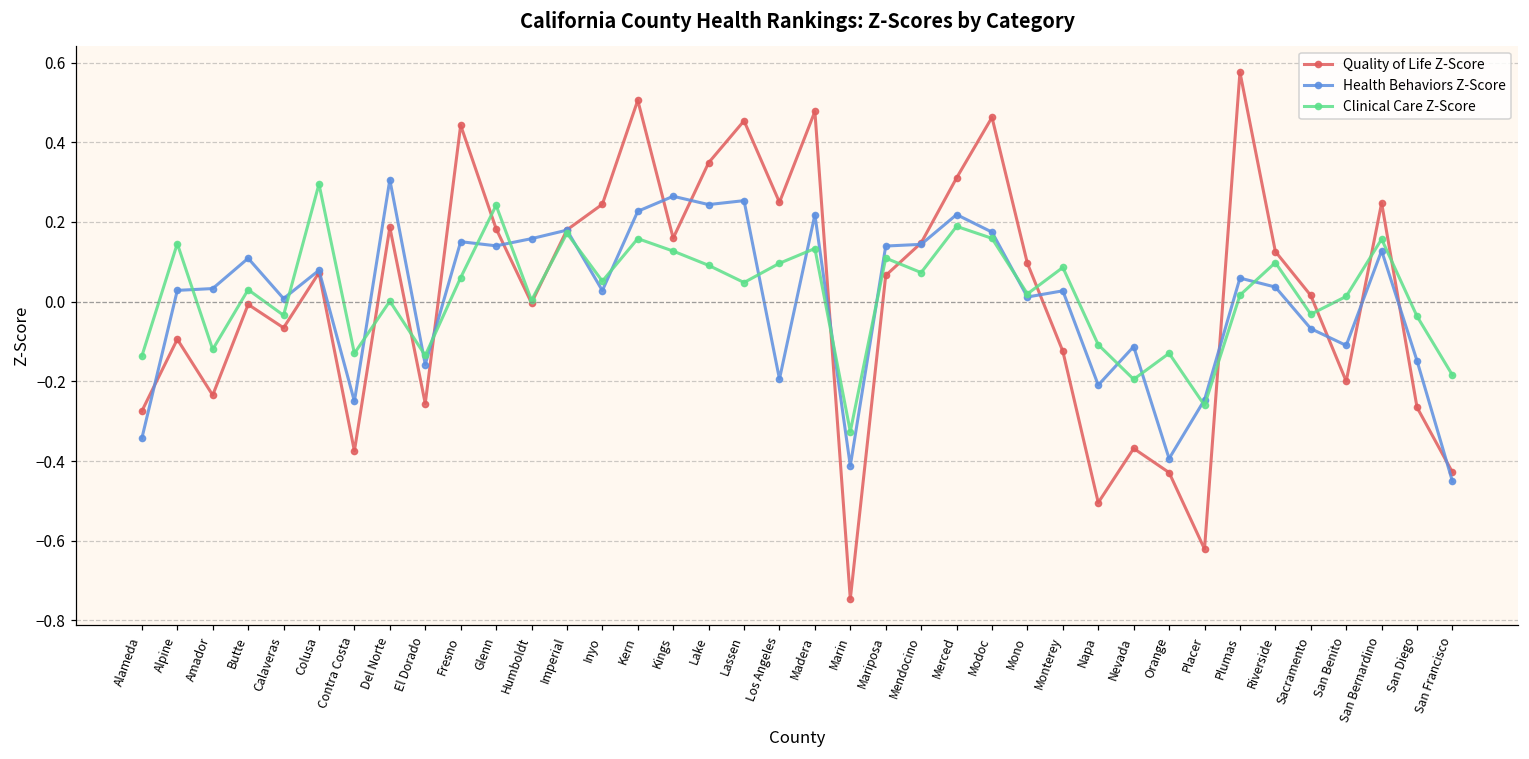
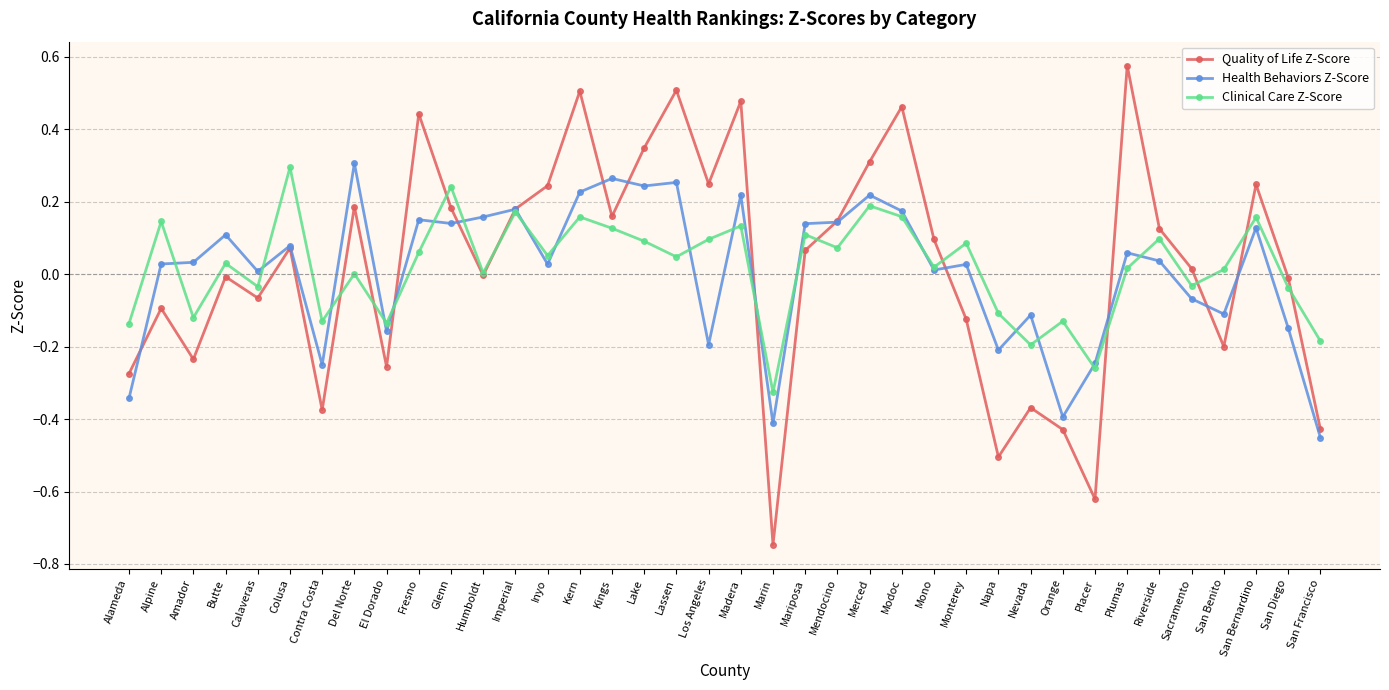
  {
    "Quality of Life Z-Score": {
      "Alameda": -0.27,
      "Alpine": -0.09,
      "Amador": -0.23,
      "Butte": -0.01,
      "Calaveras": -0.07,
      "Contra Costa": -0.37,
      "Del Norte": 0.19,
      "El Dorado": -0.26,
      "Fresno": 0.44,
      "Glenn": 0.18,
      "Inyo": 0.24,
      "Kern": 0.51,
      "Kings": 0.16,
      "Lake": 0.35,
-     "Lassen": 0.45,
+     "Lassen": 0.51,
      "Los Angeles": 0.25,
      "Madera": 0.48,
      "Marin": -0.75,
      "Mariposa": 0.07,
      "Merced": 0.31,
      "Modoc": 0.46,
      "Mono": 0.10,
      "Monterey": -0.12,
      "Napa": -0.50,
      "Nevada": -0.37,
      "Orange": -0.43,
      "Placer": -0.62,
      "Plumas": 0.58,
      "Riverside": 0.13,
      "Sacramento": 0.02,
      "San Benito": -0.20,
      "San Bernardino": 0.25,
-     "San Diego": -0.27,
+     "San Diego": -0.01,
      "San Francisco": -0.43
    },
    "Health Behaviors Z-Score": {
      "Alameda": -0.34,
      "Alpine": 0.03,
      "Amador": 0.03,
      "Butte": 0.11,
      "Calaveras": 0.01,
      "Contra Costa": -0.25,
      "Del Norte": 0.31,
      "El Dorado": -0.16,
      "Fresno": 0.15,
      "Glenn": 0.14,
      "Humboldt": 0.16,
      "Inyo": 0.03,
      "Kern": 0.23,
      "Kings": 0.26,
      "Lake": 0.24,
      "Lassen": 0.25,
      "Los Angeles": -0.19,
      "Madera": 0.22,
      "Marin": -0.41,
      "Mariposa": 0.14,
      "Merced": 0.22,
      "Modoc": 0.17,
      "Mono": 0.01,
      "Monterey": 0.03,
      "Napa": -0.21,
      "Nevada": -0.11,
      "Orange": -0.39,
      "Placer": -0.25,
      "Plumas": 0.06,
      "Riverside": 0.04,
      "Sacramento": -0.07,
      "San Benito": -0.11,
      "San Bernardino": 0.13,
      "San Diego": -0.15,
      "San Francisco": -0.45
    },
    "Clinical Care Z-Score": {
      "Alameda": -0.14,
      "Alpine": 0.15,
      "Amador": -0.12,
      "Butte": 0.03,
      "Calaveras": -0.03,
      "Colusa": 0.30,
      "Contra Costa": -0.13,
      "Del Norte": 0.00,
      "El Dorado": -0.14,
      "Fresno": 0.06,
      "Glenn": 0.24,
      "Imperial": 0.17,
      "Inyo": 0.05,
      "Kern": 0.16,
      "Kings": 0.13,
      "Lake": 0.09,
      "Lassen": 0.05,
      "Los Angeles": 0.10,
      "Madera": 0.13,
      "Marin": -0.33,
      "Mariposa": 0.11,
      "Mendocino": 0.07,
      "Merced": 0.19,
      "Modoc": 0.16,
      "Mono": 0.02,
      "Monterey": 0.09,
      "Napa": -0.11,
      "Nevada": -0.19,
      "Orange": -0.13,
      "Placer": -0.26,
      "Plumas": 0.02,
      "Riverside": 0.10,
      "Sacramento": -0.03,
      "San Benito": 0.01,
      "San Bernardino": 0.16,
      "San Diego": -0.04,
      "San Francisco": -0.18
    }
  }
